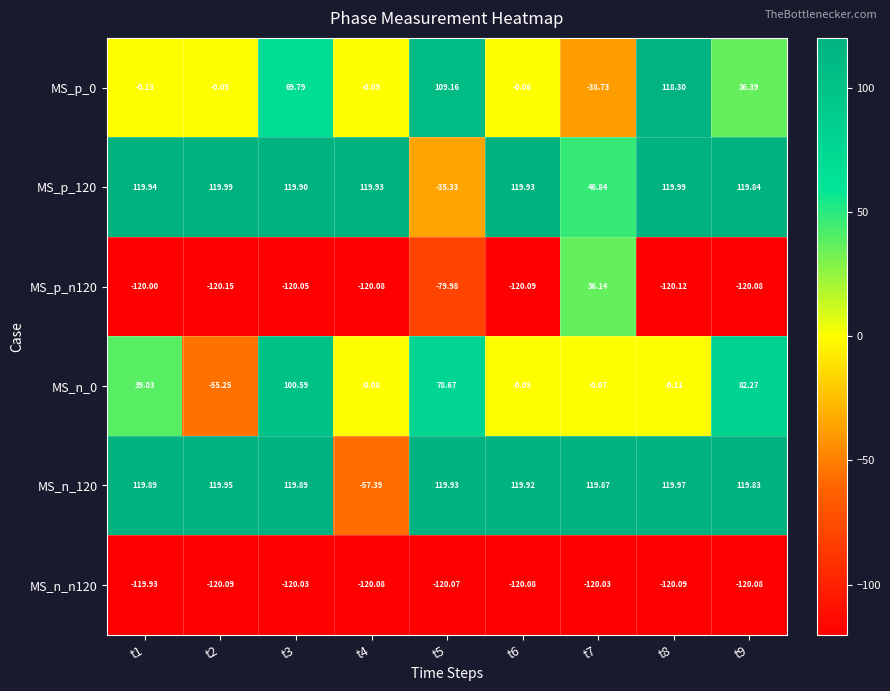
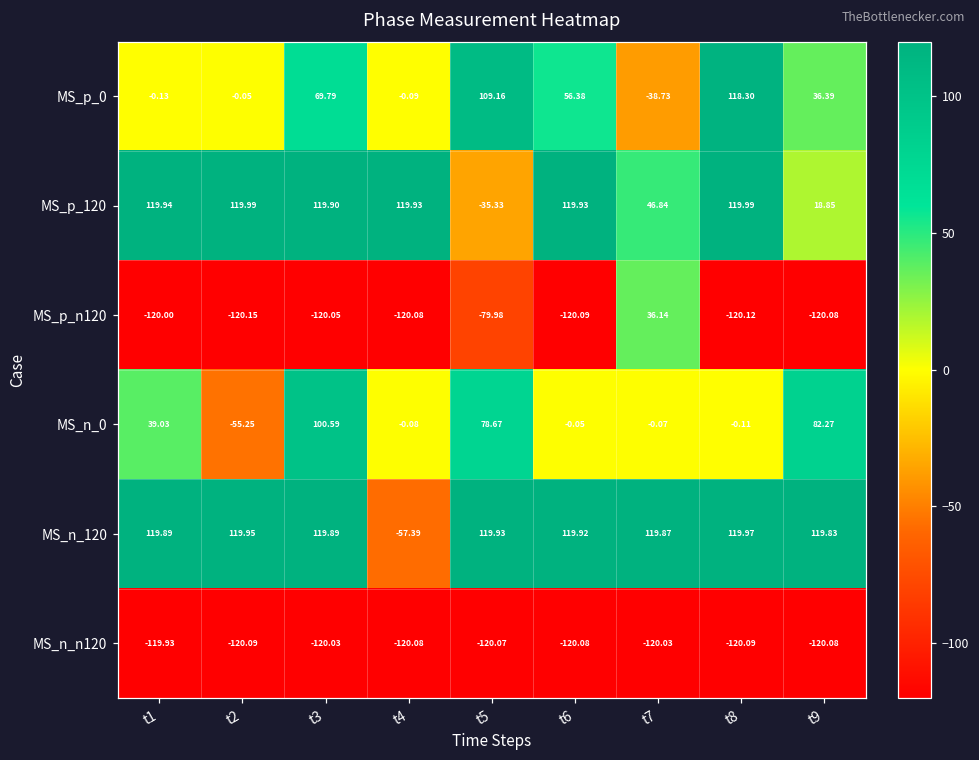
  {
    "MS_p_0": {
      "t1": -0.13,
      "t2": -0.05,
      "t3": 69.79,
      "t4": -0.09,
      "t5": 109.16,
-     "t6": -0.06,
+     "t6": 56.38,
      "t7": -38.73,
      "t8": 118.30,
      "t9": 36.39
    },
    "MS_p_120": {
      "t1": 119.94,
      "t2": 119.99,
      "t3": 119.90,
      "t4": 119.93,
      "t5": -35.33,
      "t6": 119.93,
      "t7": 46.84,
      "t8": 119.99,
-     "t9": 119.84
+     "t9": 18.85
    },
    "MS_p_n120": {
      "t1": -120.00,
      "t2": -120.15,
      "t3": -120.05,
      "t4": -120.08,
      "t5": -79.98,
      "t6": -120.09,
      "t7": 36.14,
      "t8": -120.12,
      "t9": -120.08
    },
    "MS_n_0": {
      "t1": 39.03,
      "t2": -55.25,
      "t3": 100.59,
      "t4": -0.08,
      "t5": 78.67,
      "t6": -0.05,
      "t7": -0.07,
      "t8": -0.11,
      "t9": 82.27
    },
    "MS_n_120": {
      "t1": 119.89,
      "t2": 119.95,
      "t3": 119.89,
      "t4": -57.39,
      "t5": 119.93,
      "t6": 119.92,
      "t7": 119.87,
      "t8": 119.97,
      "t9": 119.83
    },
    "MS_n_n120": {
      "t1": -119.93,
      "t2": -120.09,
      "t3": -120.03,
      "t4": -120.08,
      "t5": -120.07,
      "t6": -120.08,
      "t7": -120.03,
      "t8": -120.09,
      "t9": -120.08
    }
  }
